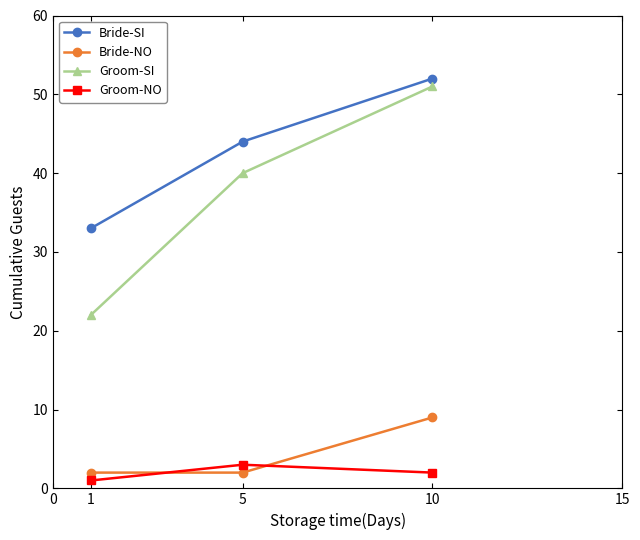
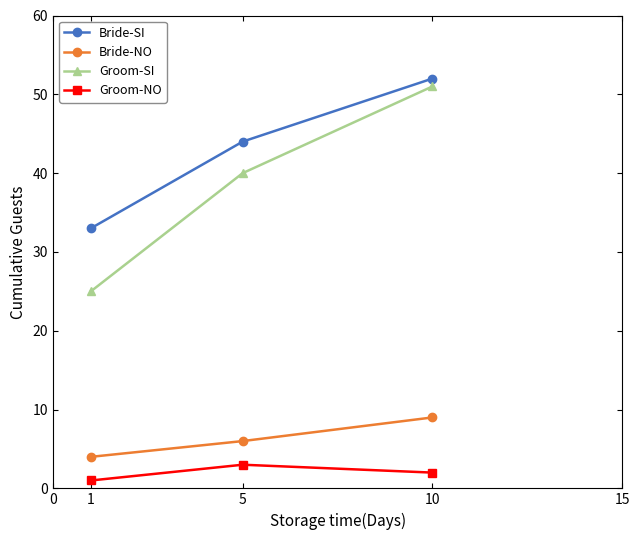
  {
    "Bride-SI": {
      "1": 33,
      "5": 44,
      "10": 52
    },
    "Bride-NO": {
-     "1": 2,
-     "5": 2,
+     "1": 4,
+     "5": 6,
      "10": 9
    },
    "Groom-SI": {
-     "1": 22,
+     "1": 25,
      "5": 40,
      "10": 51
    },
    "Groom-NO": {
      "1": 1,
      "5": 3,
      "10": 2
    }
  }
